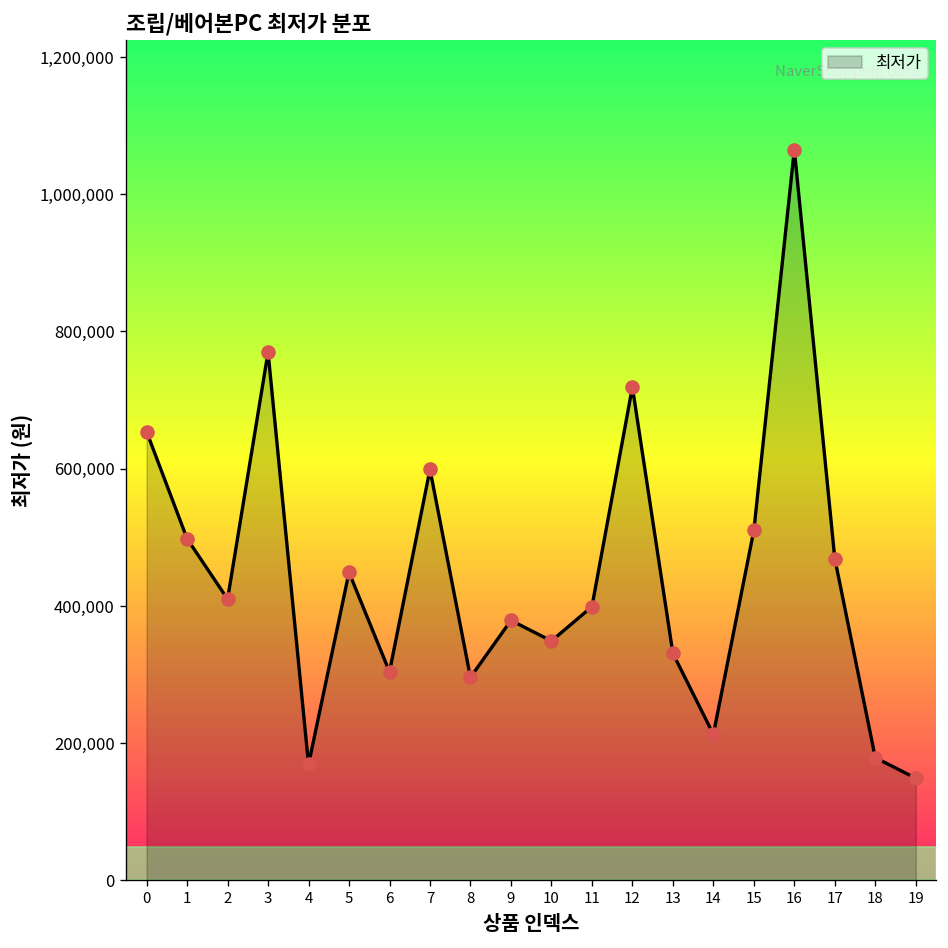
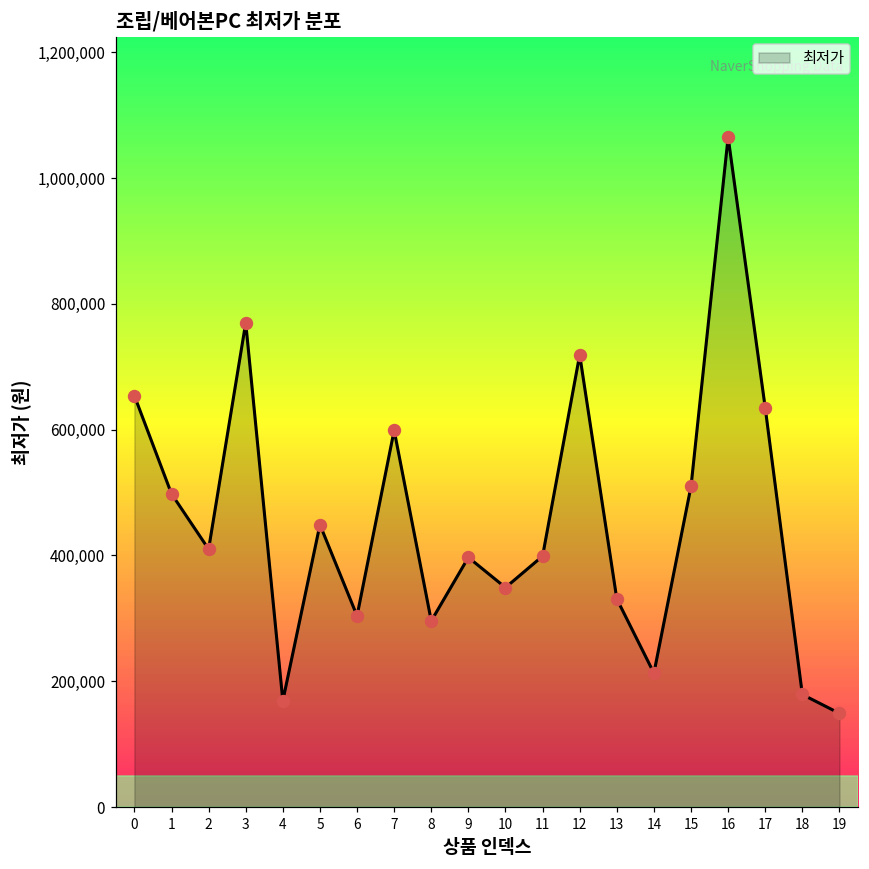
  {
    "0": "650,000",
    "1": "500,000",
    "2": "410,000",
    "3": "770,000",
    "4": "170,000",
    "5": "450,000",
    "6": "300,000",
    "7": "600,000",
    "8": "300,000",
-   "9": "380,000",
+   "9": "400,000",
    "10": "350,000",
    "11": "400,000",
    "12": "720,000",
    "13": "330,000",
    "14": "210,000",
    "15": "510,000",
    "16": "1,070,000",
-   "17": "470,000",
+   "17": "630,000",
    "18": "180,000",
    "19": "150,000"
  }
